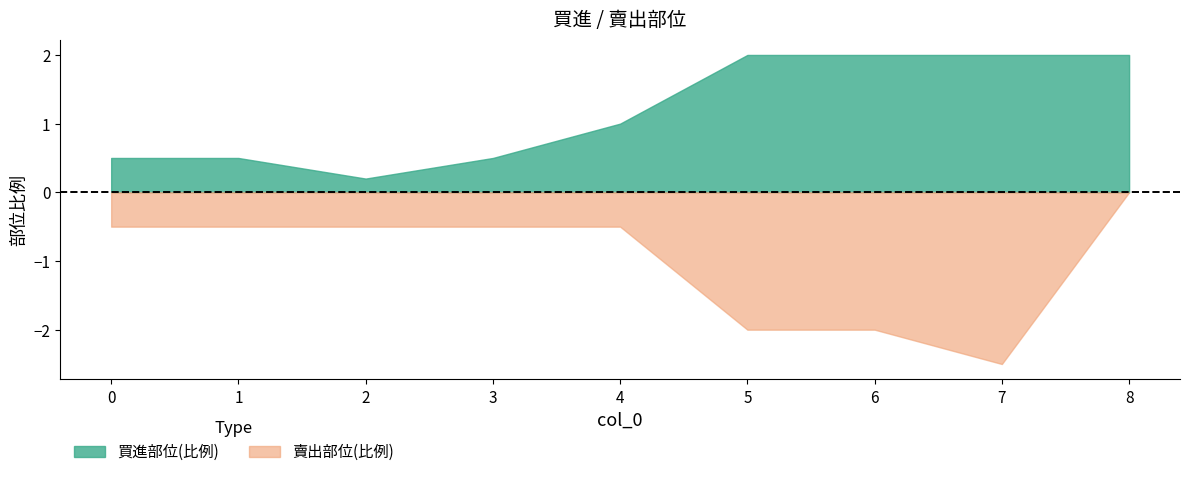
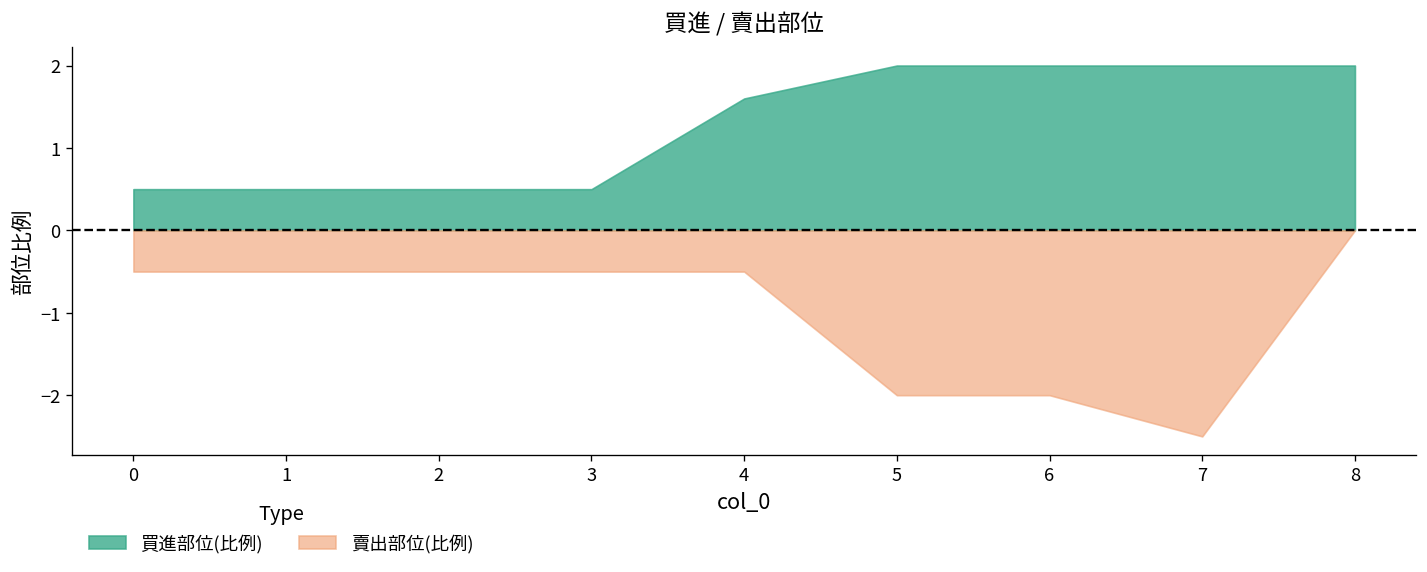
  {
    "買進部位(比例)": {
      "0": 0.5,
      "1": 0.5,
-     "2": 0.2,
+     "2": 0.5,
      "3": 0.5,
-     "4": 1.0,
+     "4": 1.6,
      "5": 2.0,
      "6": 2.0,
      "7": 2.0,
      "8": 2.0
    }
  }
